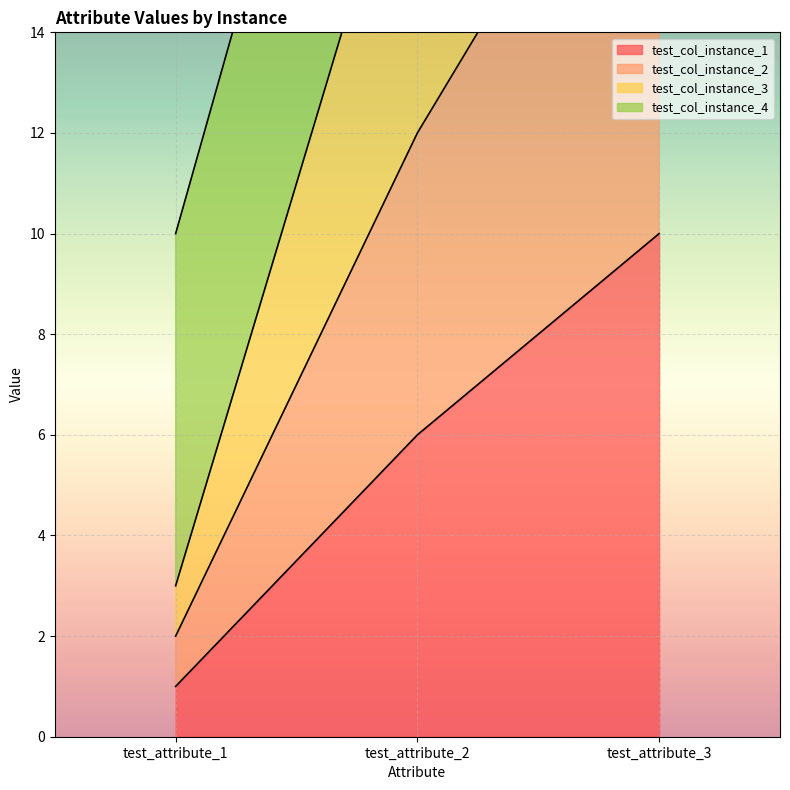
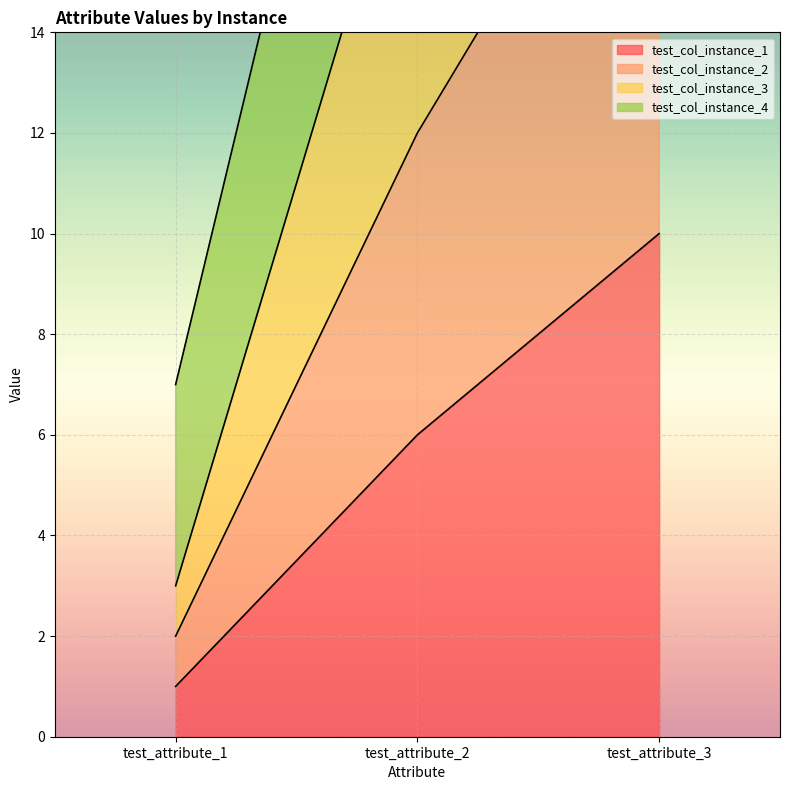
  {
    "test_col_instance_1": {
      "test_attribute_1": 1,
      "test_attribute_2": 6,
      "test_attribute_3": 10
    },
    "test_col_instance_2": {
      "test_attribute_1": 1,
      "test_attribute_2": 6
    },
    "test_col_instance_3": {
      "test_attribute_1": 1
    },
    "test_col_instance_4": {
-     "test_attribute_1": 7
+     "test_attribute_1": 4
    }
  }
